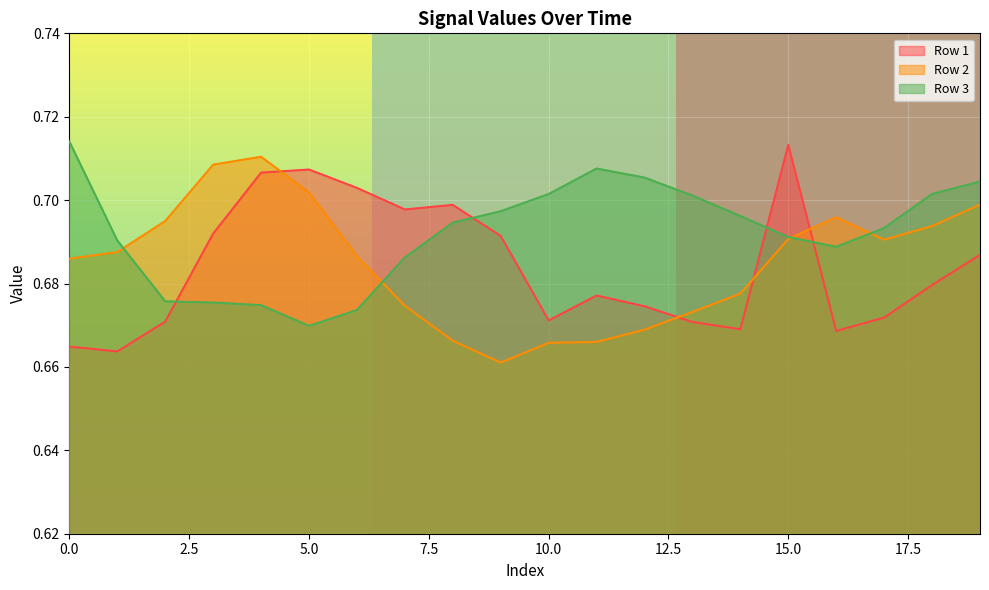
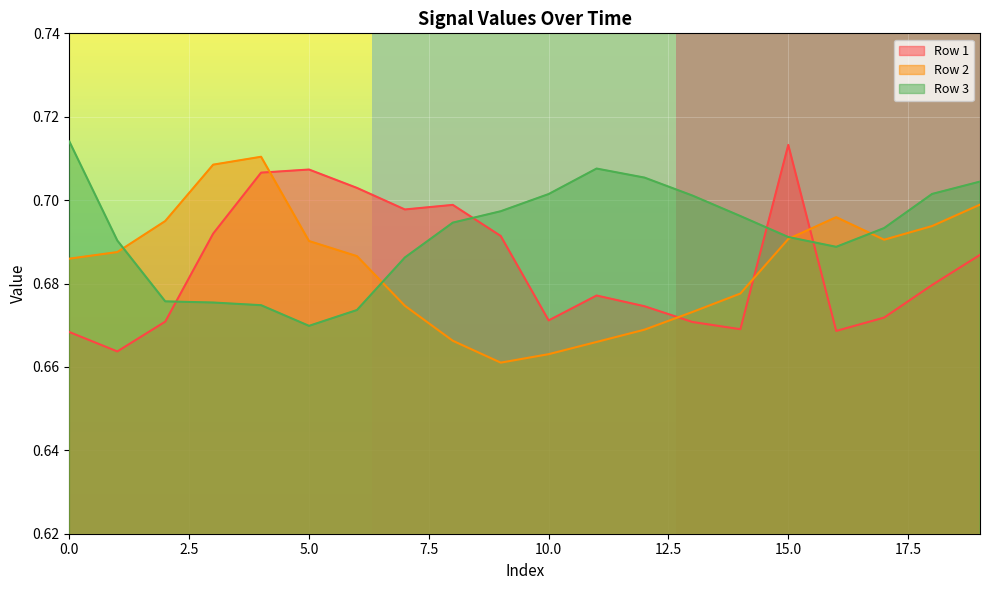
  {
    "Row 1": {
-     "0.0": 0.665,
+     "0.0": 0.668,
      "5.0": 0.707,
      "10.0": 0.671,
      "15.0": 0.713
    },
    "Row 2": {
      "0.0": 0.686,
-     "5.0": 0.702,
-     "10.0": 0.666
+     "5.0": 0.690,
+     "10.0": 0.663
    },
    "Row 3": {
      "0.0": 0.714,
      "5.0": 0.670,
      "10.0": 0.701
    }
  }
